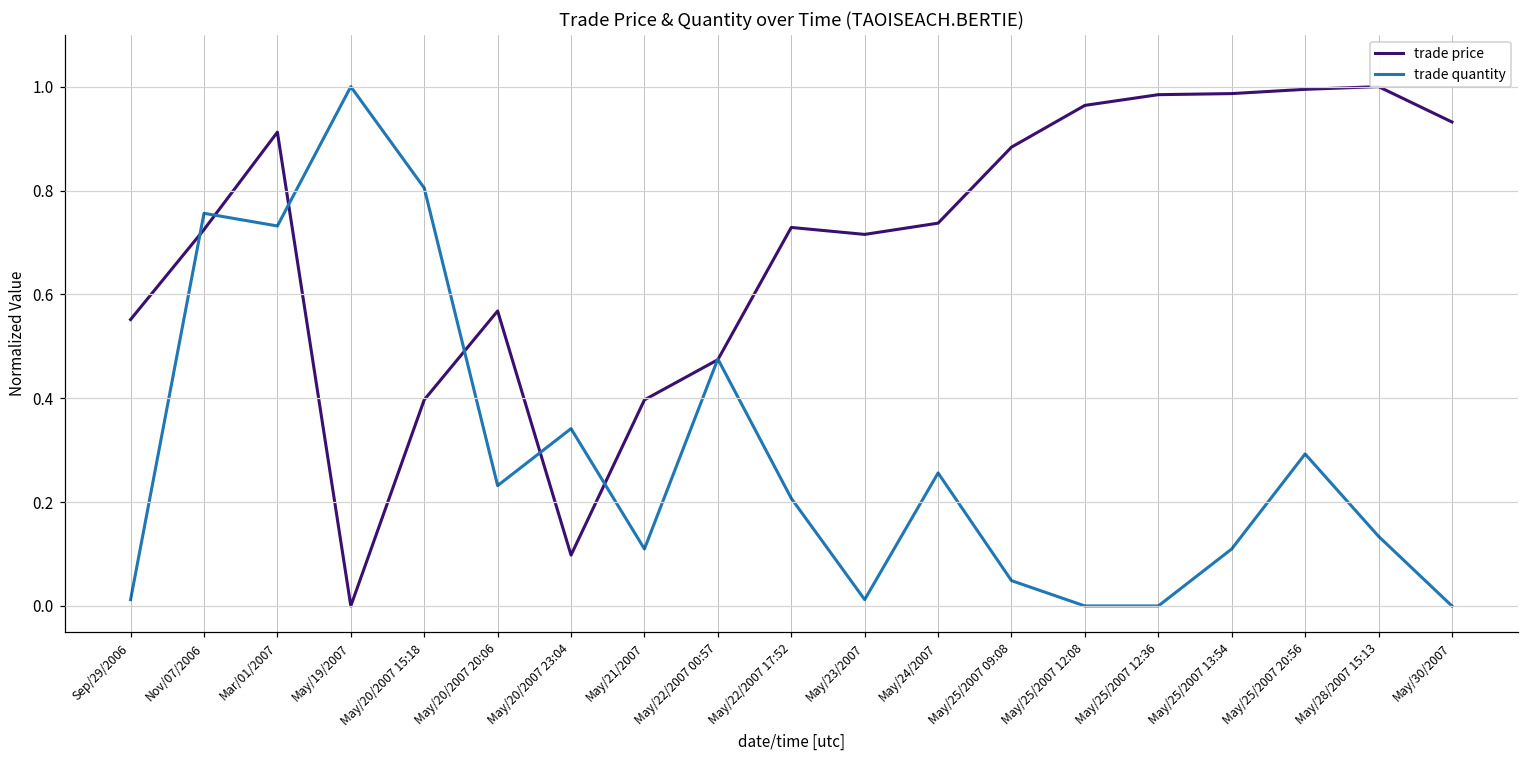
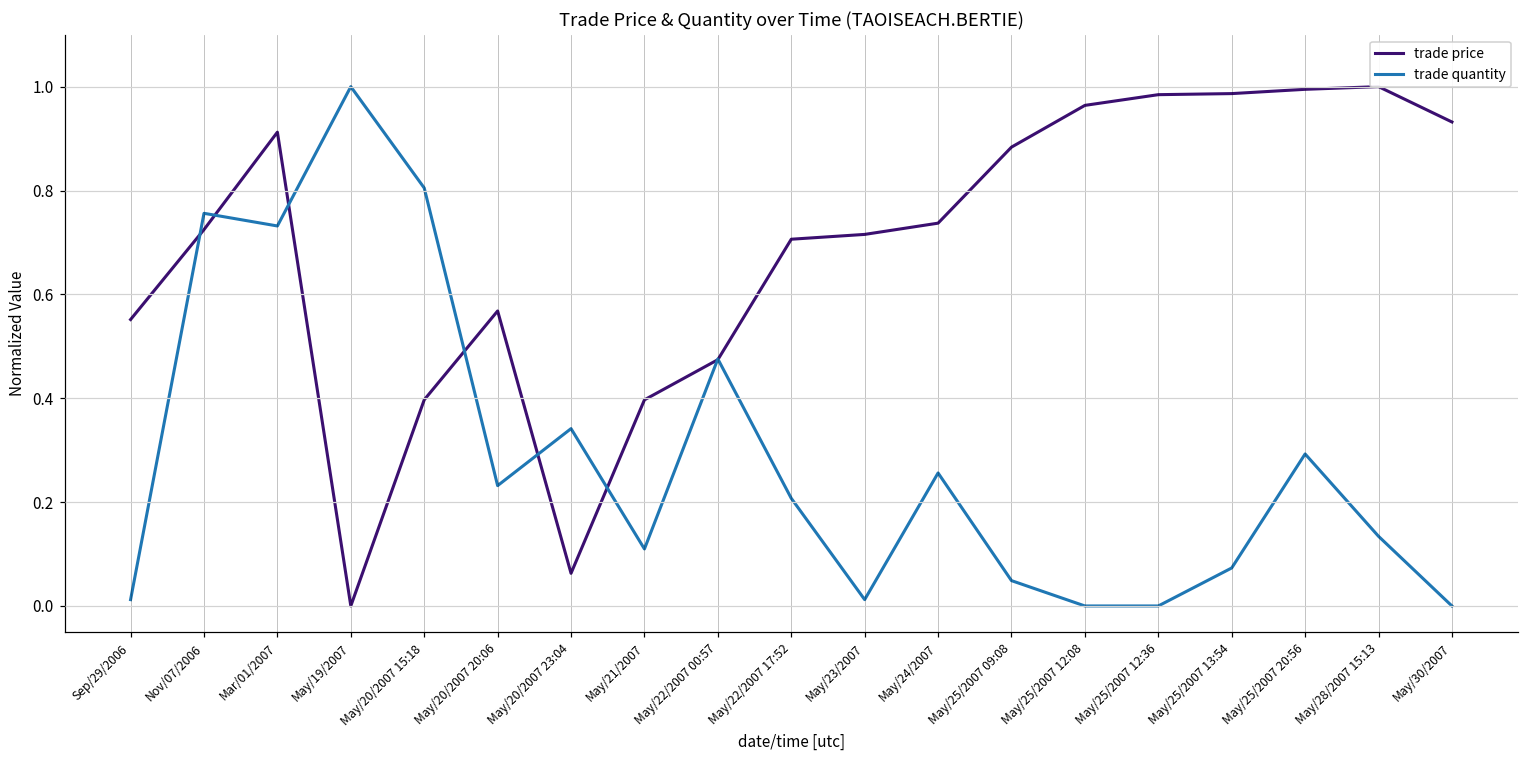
  {
    "trade price": {
      "Sep/29/2006": 0.55,
      "Nov/07/2006": 0.72,
      "Mar/01/2007": 0.91,
      "May/19/2007": 0.00,
      "May/20/2007 15:18": 0.40,
      "May/20/2007 20:06": 0.57,
-     "May/20/2007 23:04": 0.10,
+     "May/20/2007 23:04": 0.06,
      "May/21/2007": 0.40,
-     "May/22/2007 17:52": 0.73,
+     "May/22/2007 17:52": 0.71,
      "May/23/2007": 0.72,
      "May/24/2007": 0.74,
      "May/25/2007 09:08": 0.88,
      "May/25/2007 12:08": 0.96,
      "May/25/2007 12:36": 0.98,
      "May/25/2007 13:54": 0.99,
      "May/25/2007 20:56": 0.99,
      "May/30/2007": 0.93
    },
    "trade quantity": {
      "Sep/29/2006": 0.01,
      "Nov/07/2006": 0.76,
      "Mar/01/2007": 0.73,
      "May/19/2007": 1.00,
      "May/20/2007 15:18": 0.80,
      "May/20/2007 20:06": 0.23,
      "May/20/2007 23:04": 0.34,
      "May/21/2007": 0.11,
      "May/22/2007 17:52": 0.21,
      "May/23/2007": 0.01,
      "May/24/2007": 0.26,
      "May/25/2007 09:08": 0.05,
      "May/25/2007 12:08": 0.00,
      "May/25/2007 12:36": 0.00,
-     "May/25/2007 13:54": 0.11,
+     "May/25/2007 13:54": 0.07,
      "May/25/2007 20:56": 0.29,
      "May/28/2007 15:13": 0.13,
      "May/30/2007": 0.00
    }
  }
